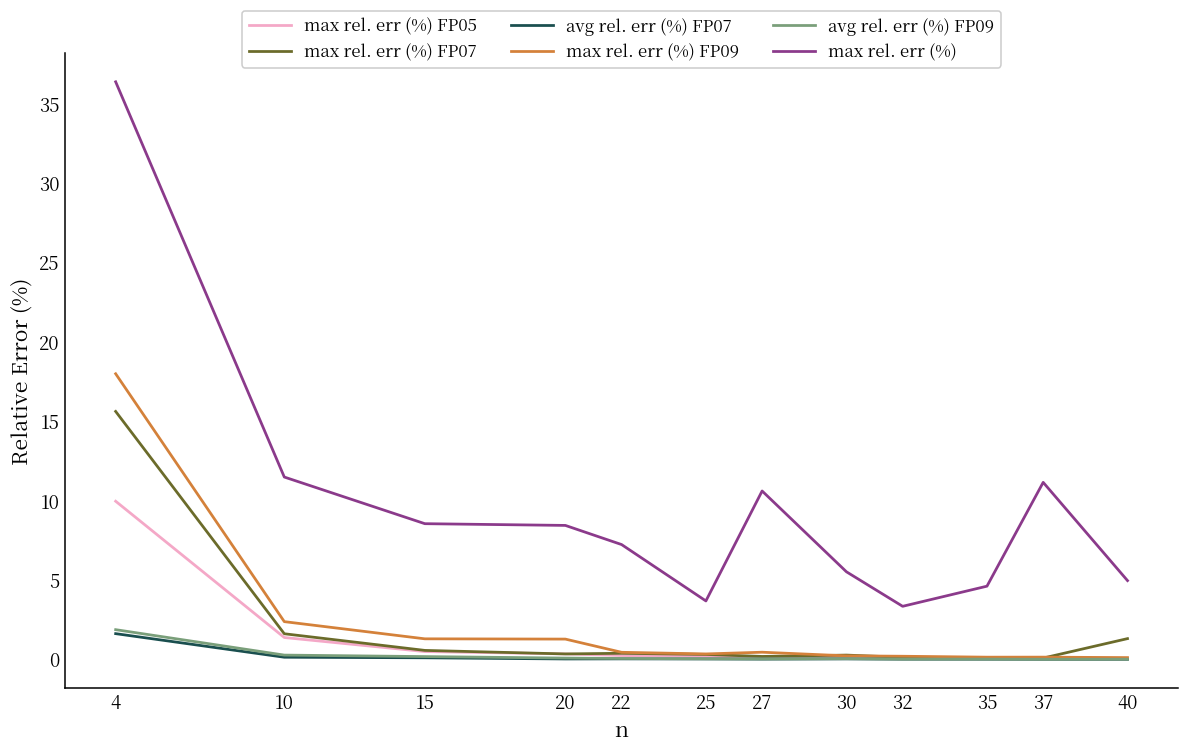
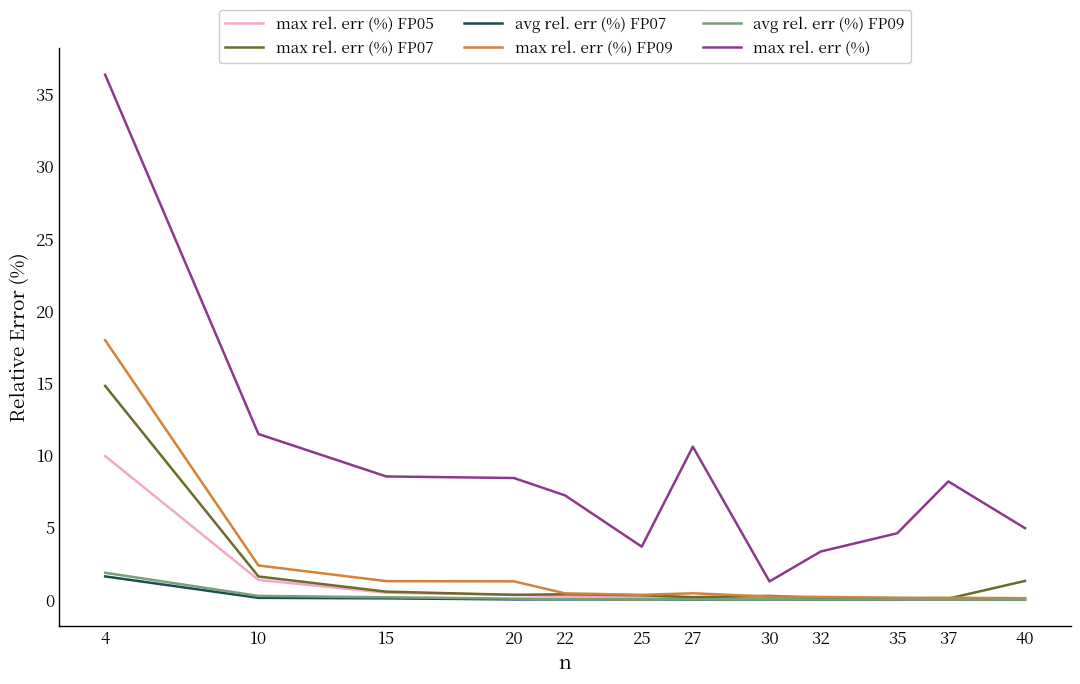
  {
    "max rel. err (%) FP05": {
      "4": 10.0,
      "10": 1.4
    },
    "max rel. err (%) FP07": {
-     "4": 15.6,
+     "4": 14.8,
      "10": 1.6,
      "40": 1.3
    },
    "avg rel. err (%) FP07": {
      "4": 1.6
    },
    "max rel. err (%) FP09": {
      "4": 18.0,
      "10": 2.4,
      "15": 1.3,
      "20": 1.3,
      "27": 0.5
    },
    "avg rel. err (%) FP09": {
      "4": 1.9
    },
    "max rel. err (%)": {
      "4": 36.4,
      "10": 11.5,
      "15": 8.5,
      "20": 8.4,
      "22": 7.2,
      "25": 3.7,
      "27": 10.6,
-     "30": 5.5,
+     "30": 1.3,
      "32": 3.3,
      "35": 4.6,
-     "37": 11.1,
+     "37": 8.2,
      "40": 5.0
    }
  }
